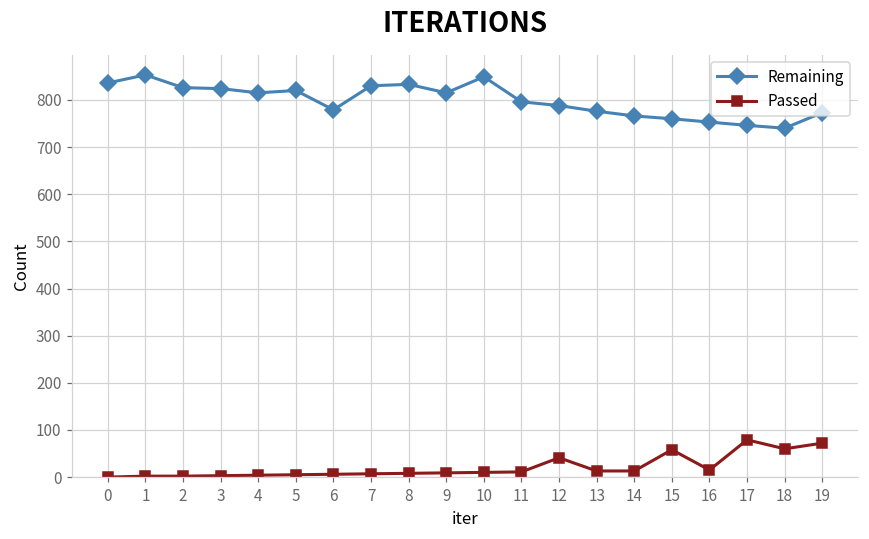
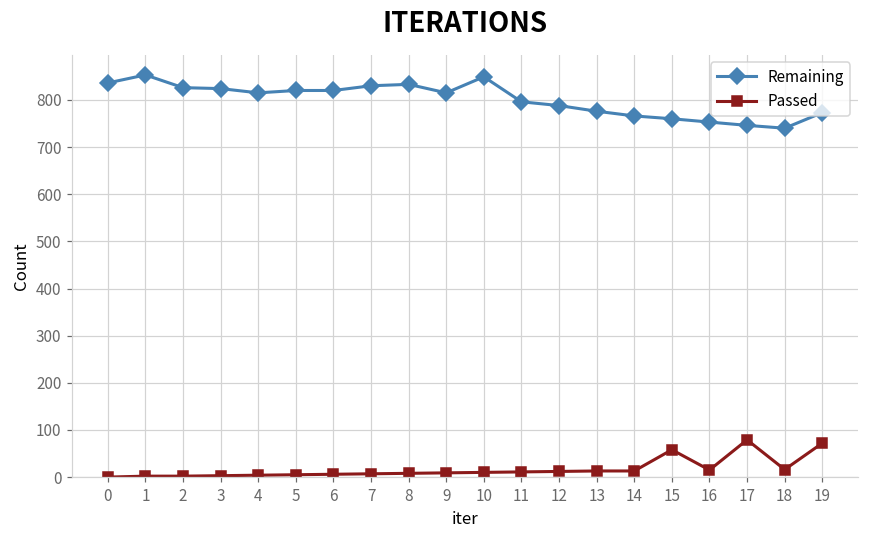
  {
    "Remaining": {
      "0": 840,
      "1": 850,
      "2": 830,
      "3": 820,
      "4": 820,
      "5": 820,
-     "6": 780,
+     "6": 820,
      "7": 830,
      "8": 830,
      "9": 820,
      "10": 850,
      "11": 800,
      "12": 790,
      "13": 780,
      "14": 770,
      "15": 760,
      "16": 750,
      "17": 750,
      "18": 740
    },
    "Passed": {
      "0": 0,
      "1": 0,
      "2": 0,
      "3": 0,
      "4": 0,
      "5": 10,
      "6": 10,
      "7": 10,
      "8": 10,
      "9": 10,
      "10": 10,
      "11": 10,
-     "12": 40,
+     "12": 10,
      "13": 10,
      "14": 10,
      "15": 60,
      "16": 20,
      "17": 80,
-     "18": 60,
+     "18": 20,
      "19": 70
    }
  }
